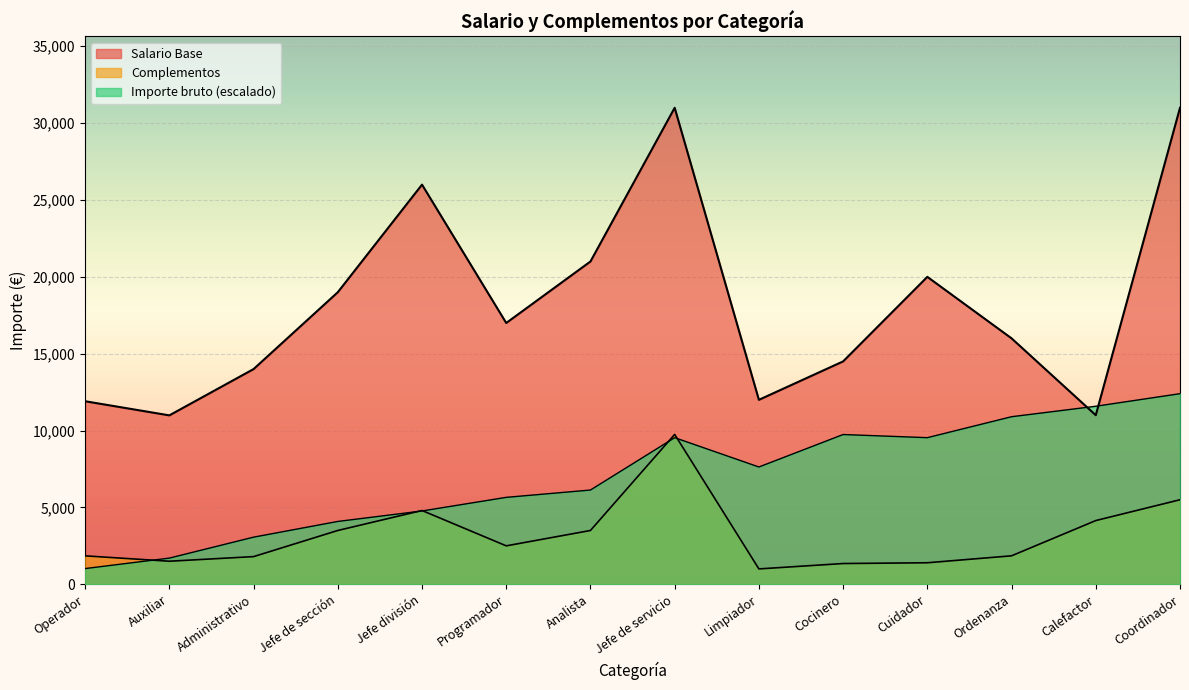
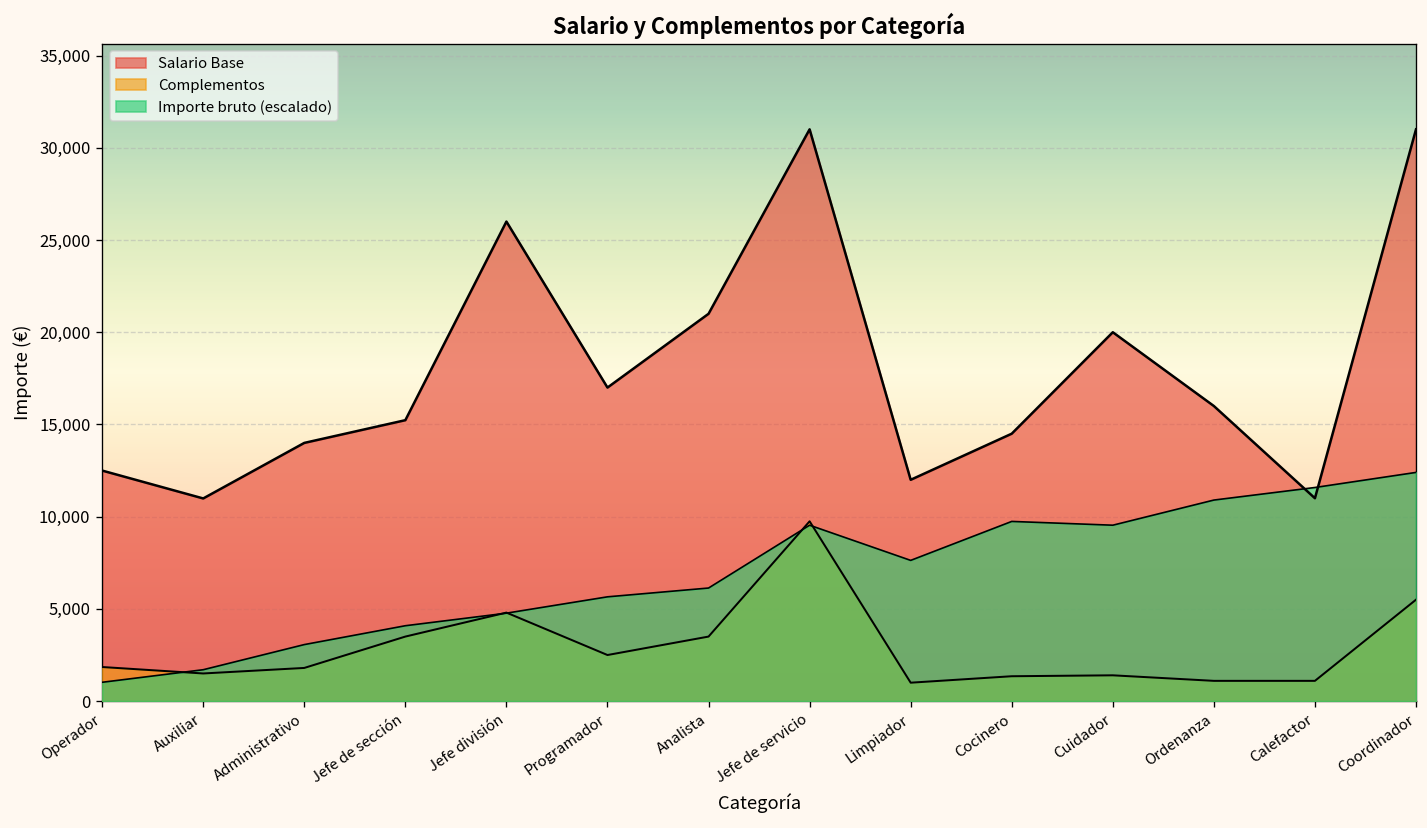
  {
    "Salario Base": {
-     "Operador": "11,900",
+     "Operador": "12,500",
      "Auxiliar": "11,000",
      "Administrativo": "14,000",
-     "Jefe de sección": "19,000",
+     "Jefe de sección": "15,200",
      "Jefe división": "26,000",
      "Programador": "17,000",
      "Analista": "21,000",
      "Jefe de servicio": "31,000",
      "Limpiador": "12,000",
      "Cocinero": "14,500",
      "Cuidador": "20,000",
      "Ordenanza": "16,000",
      "Calefactor": "11,000",
      "Coordinador": "31,000"
    },
    "Complementos": {
      "Operador": "1,900",
      "Auxiliar": "1,500",
      "Administrativo": "1,800",
      "Jefe de sección": "3,500",
      "Programador": "2,500",
      "Analista": "3,500",
      "Jefe de servicio": "9,800",
      "Limpiador": "1,000",
      "Cocinero": "1,400",
      "Cuidador": "1,400",
-     "Ordenanza": "1,900",
-     "Calefactor": "4,100",
+     "Ordenanza": "1,100",
+     "Calefactor": "1,100",
      "Coordinador": "5,500"
    },
    "Importe bruto (escalado)": {
      "Operador": "1,000",
      "Auxiliar": "1,700",
      "Administrativo": "3,100",
      "Jefe de sección": "4,100",
      "Programador": "5,700",
      "Analista": "6,100",
      "Jefe de servicio": "9,500",
      "Limpiador": "7,600",
      "Cocinero": "9,700",
      "Cuidador": "9,500",
      "Ordenanza": "10,900",
      "Calefactor": "11,600",
      "Coordinador": "12,400"
    }
  }
